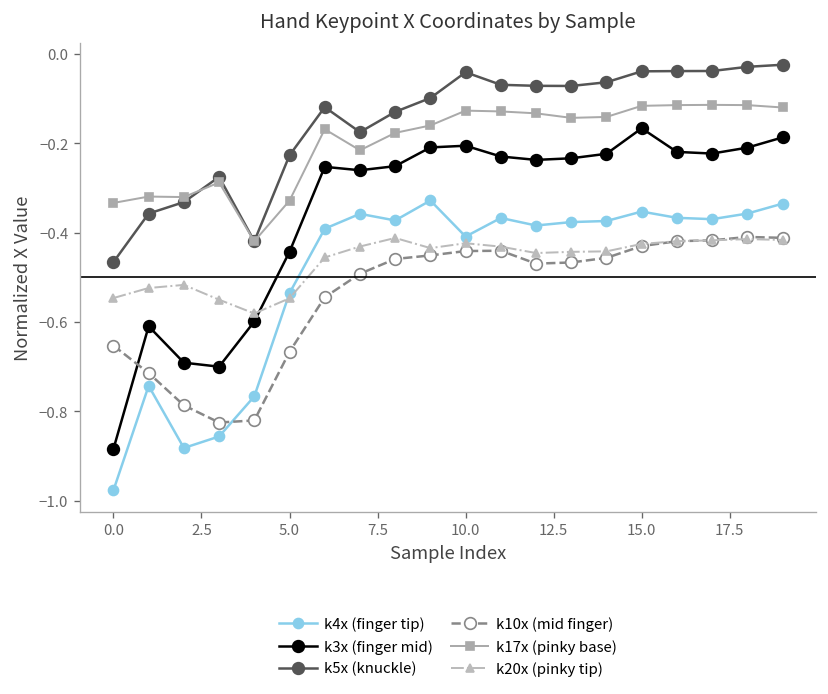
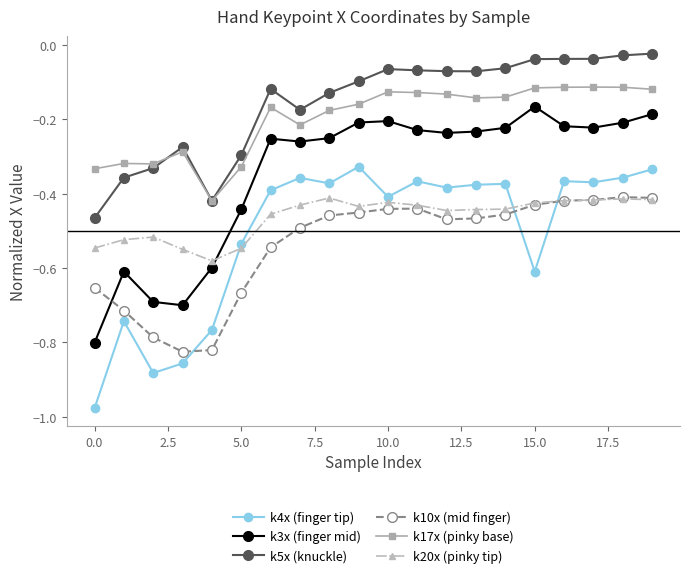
  {
    "k4x (finger tip)": {
      "0.0": -0.98,
      "5.0": -0.54,
      "10.0": -0.41,
-     "15.0": -0.35
+     "15.0": -0.61
    },
    "k3x (finger mid)": {
-     "0.0": -0.88,
+     "0.0": -0.80,
      "5.0": -0.44,
      "10.0": -0.21,
      "15.0": -0.17
    },
    "k5x (knuckle)": {
      "0.0": -0.47,
-     "5.0": -0.23,
-     "10.0": -0.04,
+     "5.0": -0.30,
+     "10.0": -0.07,
      "15.0": -0.04
    }
  }
